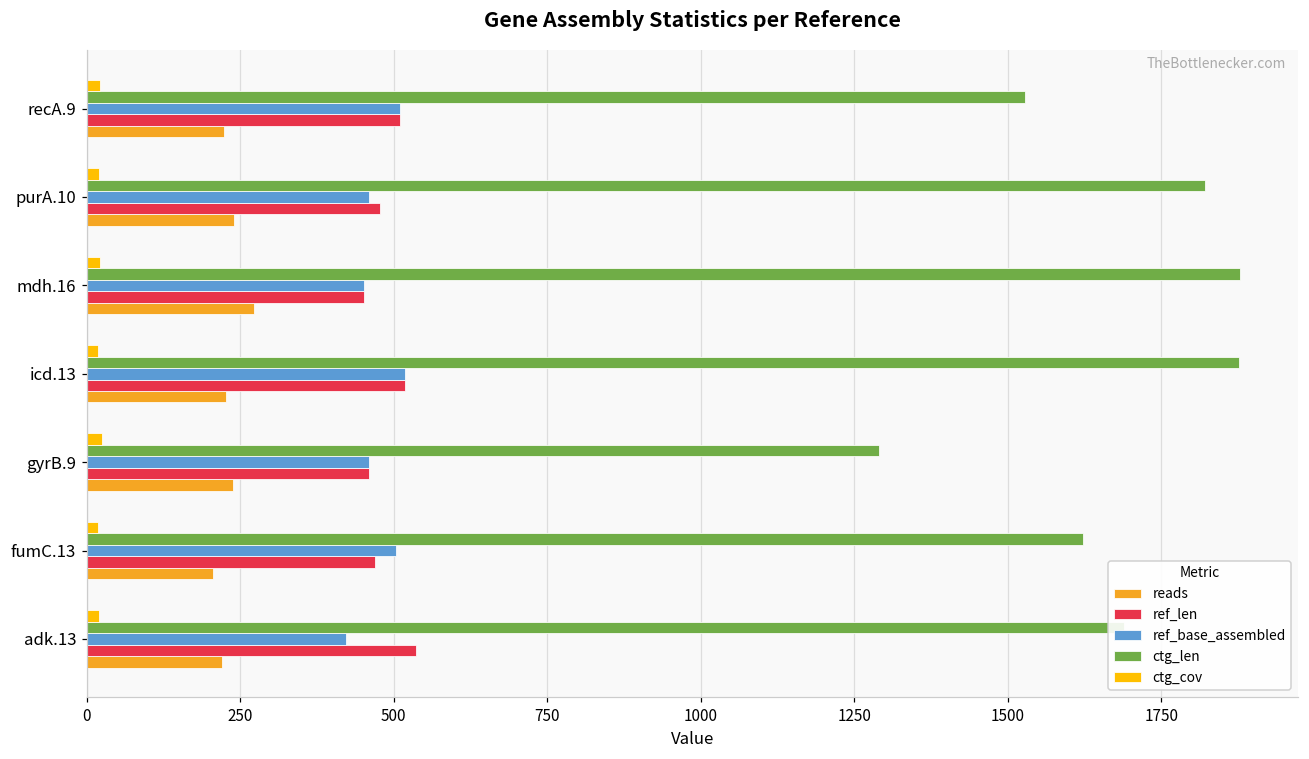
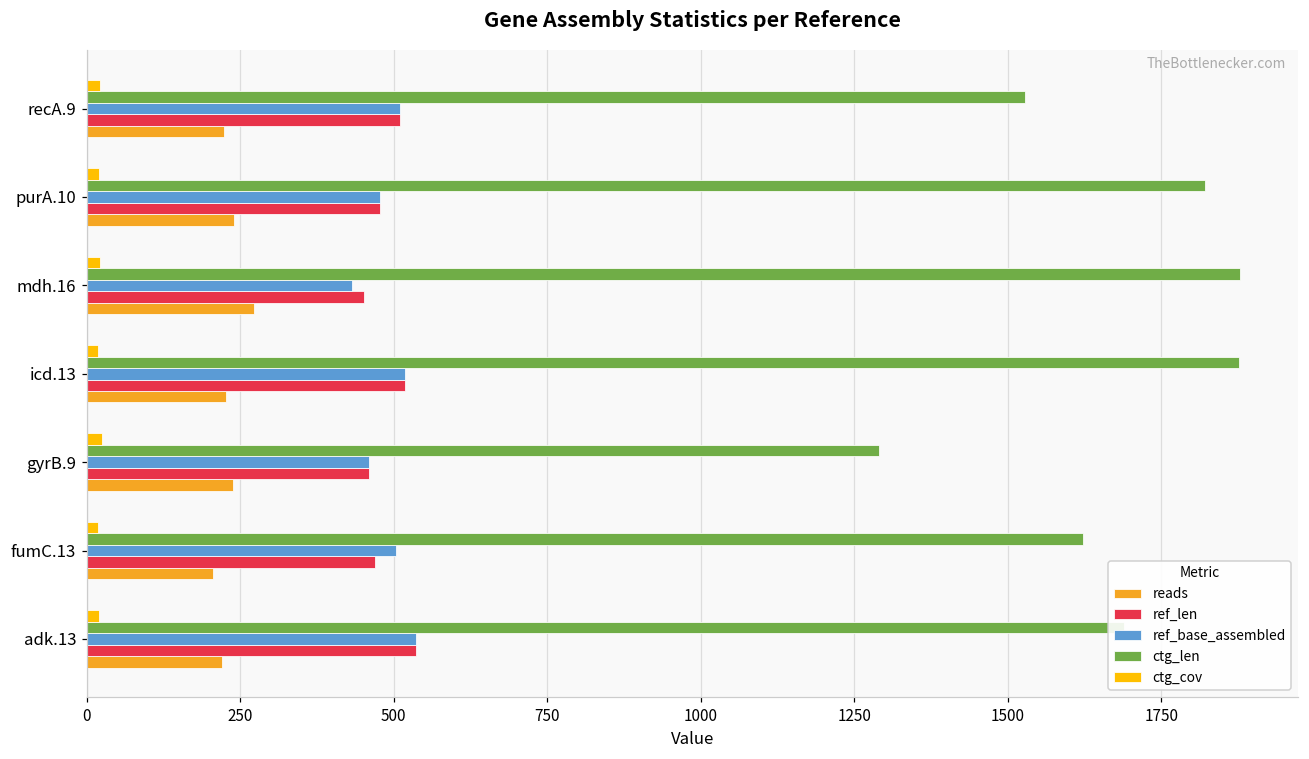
  {
    "ref_len": {
      "recA.9": 510,
      "purA.10": 480,
      "mdh.16": 450,
      "icd.13": 520,
      "gyrB.9": 460,
      "fumC.13": 470,
      "adk.13": 540
    },
    "ref_base_assembled": {
      "recA.9": 510,
-     "purA.10": 460,
-     "mdh.16": 450,
+     "purA.10": 480,
+     "mdh.16": 430,
      "icd.13": 520,
      "gyrB.9": 460,
      "fumC.13": 500,
-     "adk.13": 420
+     "adk.13": 540
    },
    "ctg_len": {
      "recA.9": 1530,
      "purA.10": 1820,
      "mdh.16": 1880,
      "icd.13": 1880,
      "gyrB.9": 1290,
      "fumC.13": 1620
    }
  }
